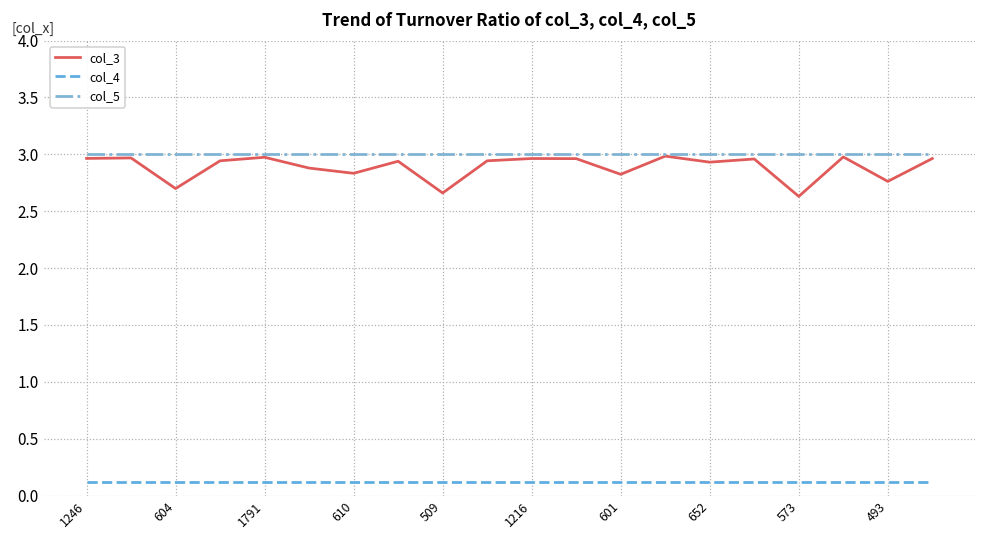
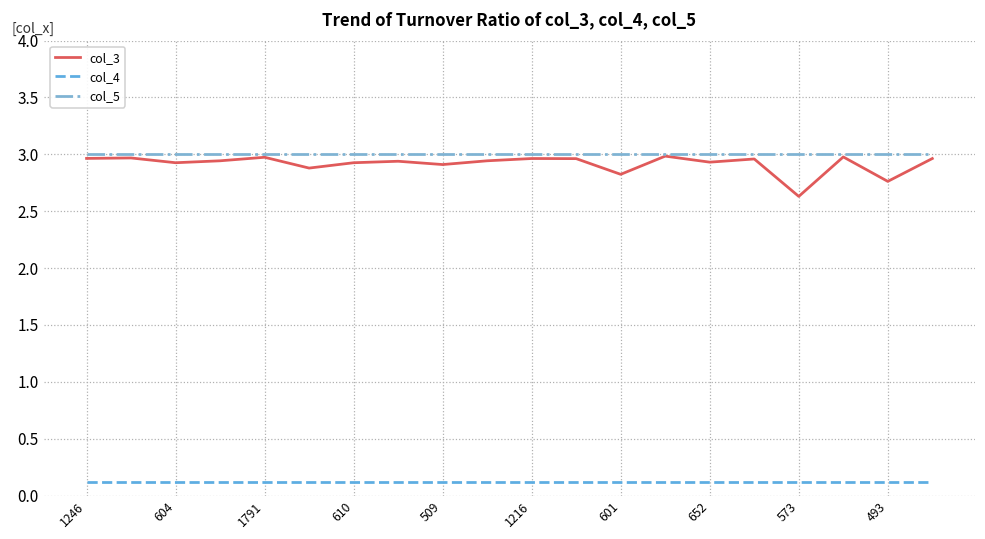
  {
    "col_3": {
      "1246": 2.96,
-     "604": 2.70,
+     "604": 2.93,
      "1791": 2.97,
-     "610": 2.83,
-     "509": 2.66,
+     "610": 2.93,
+     "509": 2.91,
      "1216": 2.96,
      "601": 2.82,
      "652": 2.93,
      "573": 2.63,
      "493": 2.76
    }
  }
